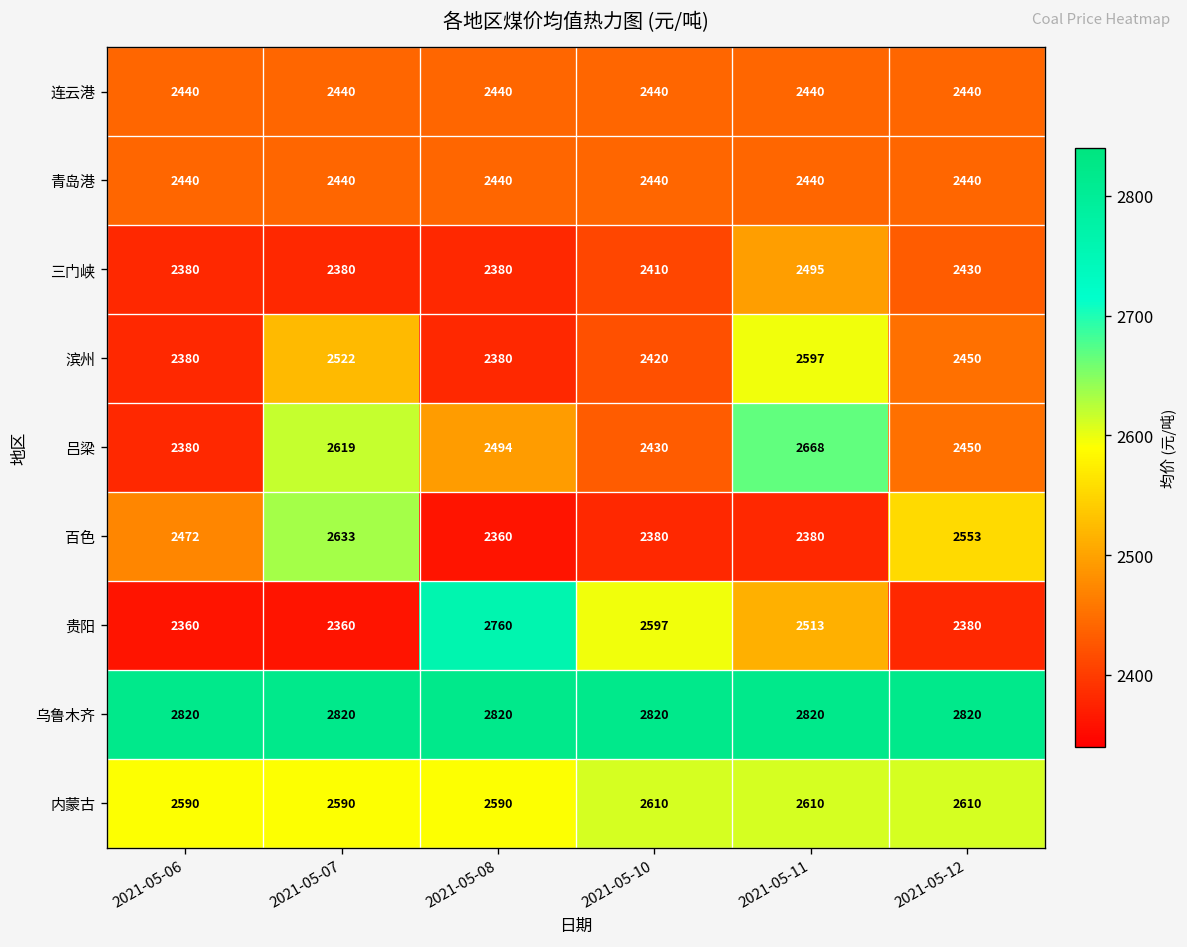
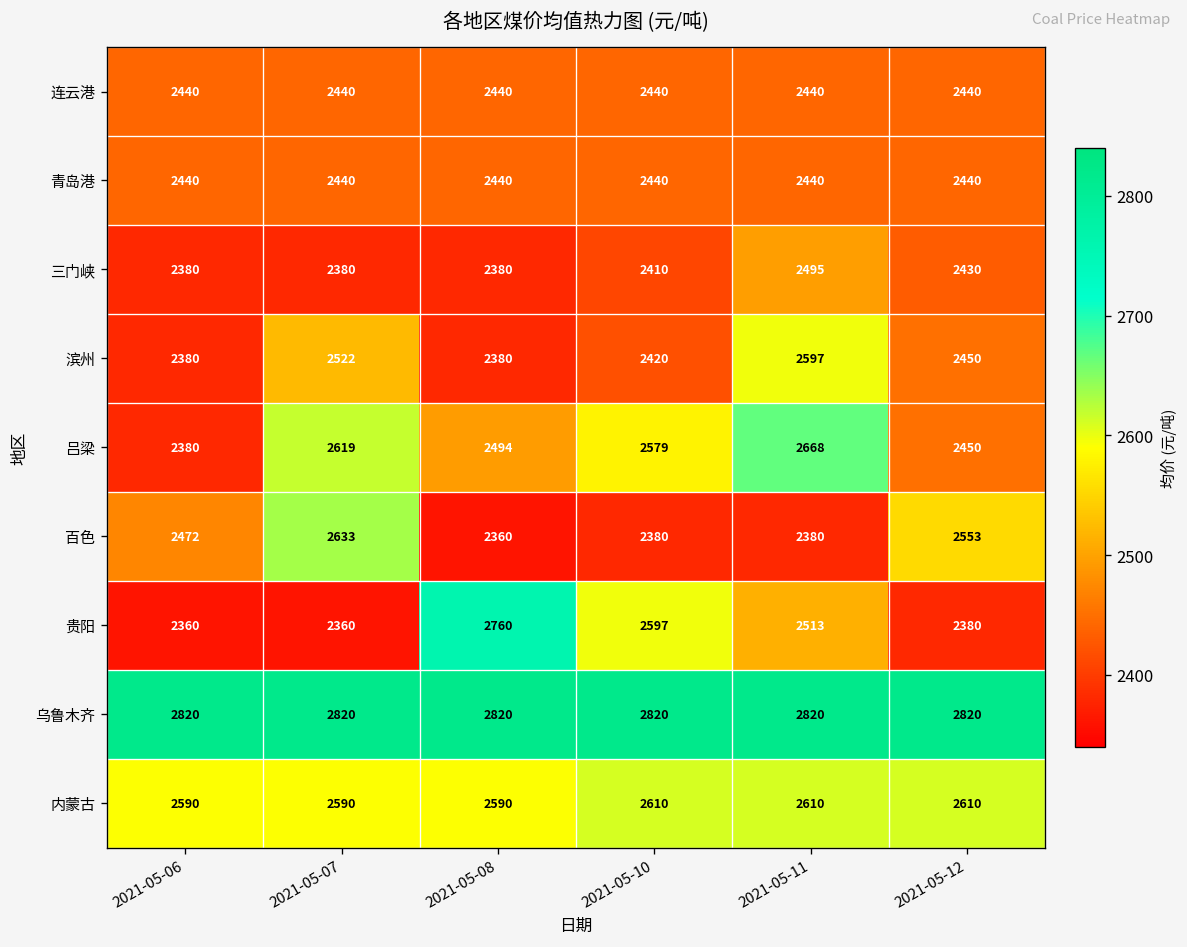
  {
    "连云港": {
      "2021-05-06": 2440,
      "2021-05-07": 2440,
      "2021-05-08": 2440,
      "2021-05-10": 2440,
      "2021-05-11": 2440,
      "2021-05-12": 2440
    },
    "青岛港": {
      "2021-05-06": 2440,
      "2021-05-07": 2440,
      "2021-05-08": 2440,
      "2021-05-10": 2440,
      "2021-05-11": 2440,
      "2021-05-12": 2440
    },
    "三门峡": {
      "2021-05-06": 2380,
      "2021-05-07": 2380,
      "2021-05-08": 2380,
      "2021-05-10": 2410,
      "2021-05-11": 2495,
      "2021-05-12": 2430
    },
    "滨州": {
      "2021-05-06": 2380,
      "2021-05-07": 2522,
      "2021-05-08": 2380,
      "2021-05-10": 2420,
      "2021-05-11": 2597,
      "2021-05-12": 2450
    },
    "吕梁": {
      "2021-05-06": 2380,
      "2021-05-07": 2619,
      "2021-05-08": 2494,
-     "2021-05-10": 2430,
+     "2021-05-10": 2579,
      "2021-05-11": 2668,
      "2021-05-12": 2450
    },
    "百色": {
      "2021-05-06": 2472,
      "2021-05-07": 2633,
      "2021-05-08": 2360,
      "2021-05-10": 2380,
      "2021-05-11": 2380,
      "2021-05-12": 2553
    },
    "贵阳": {
      "2021-05-06": 2360,
      "2021-05-07": 2360,
      "2021-05-08": 2760,
      "2021-05-10": 2597,
      "2021-05-11": 2513,
      "2021-05-12": 2380
    },
    "乌鲁木齐": {
      "2021-05-06": 2820,
      "2021-05-07": 2820,
      "2021-05-08": 2820,
      "2021-05-10": 2820,
      "2021-05-11": 2820,
      "2021-05-12": 2820
    },
    "内蒙古": {
      "2021-05-06": 2590,
      "2021-05-07": 2590,
      "2021-05-08": 2590,
      "2021-05-10": 2610,
      "2021-05-11": 2610,
      "2021-05-12": 2610
    }
  }
